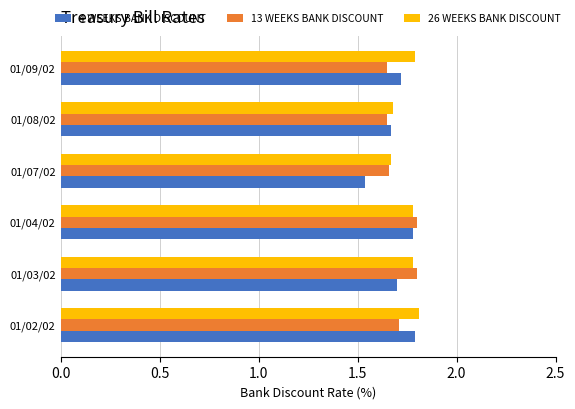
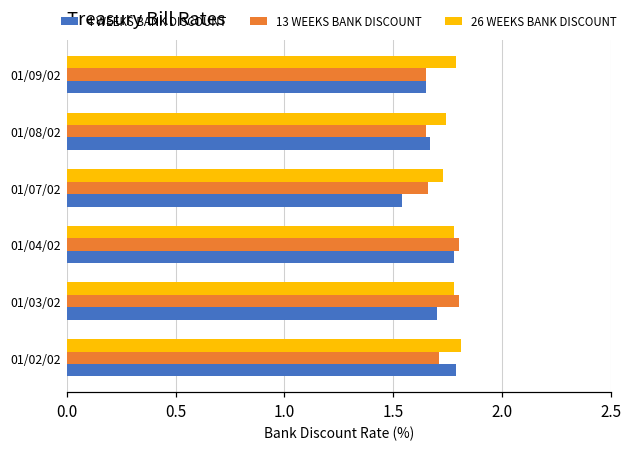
  {
    "4 WEEKS BANK DISCOUNT": {
-     "01/09/02": 1.72,
+     "01/09/02": 1.65,
      "01/08/02": 1.67,
      "01/07/02": 1.54,
      "01/04/02": 1.78,
      "01/03/02": 1.70,
      "01/02/02": 1.79
    },
    "13 WEEKS BANK DISCOUNT": {
      "01/09/02": 1.65,
      "01/08/02": 1.65,
      "01/07/02": 1.66,
      "01/04/02": 1.80,
      "01/03/02": 1.80,
      "01/02/02": 1.71
    },
    "26 WEEKS BANK DISCOUNT": {
      "01/09/02": 1.79,
-     "01/08/02": 1.68,
-     "01/07/02": 1.67,
+     "01/08/02": 1.74,
+     "01/07/02": 1.73,
      "01/04/02": 1.78,
      "01/03/02": 1.78,
      "01/02/02": 1.81
    }
  }
